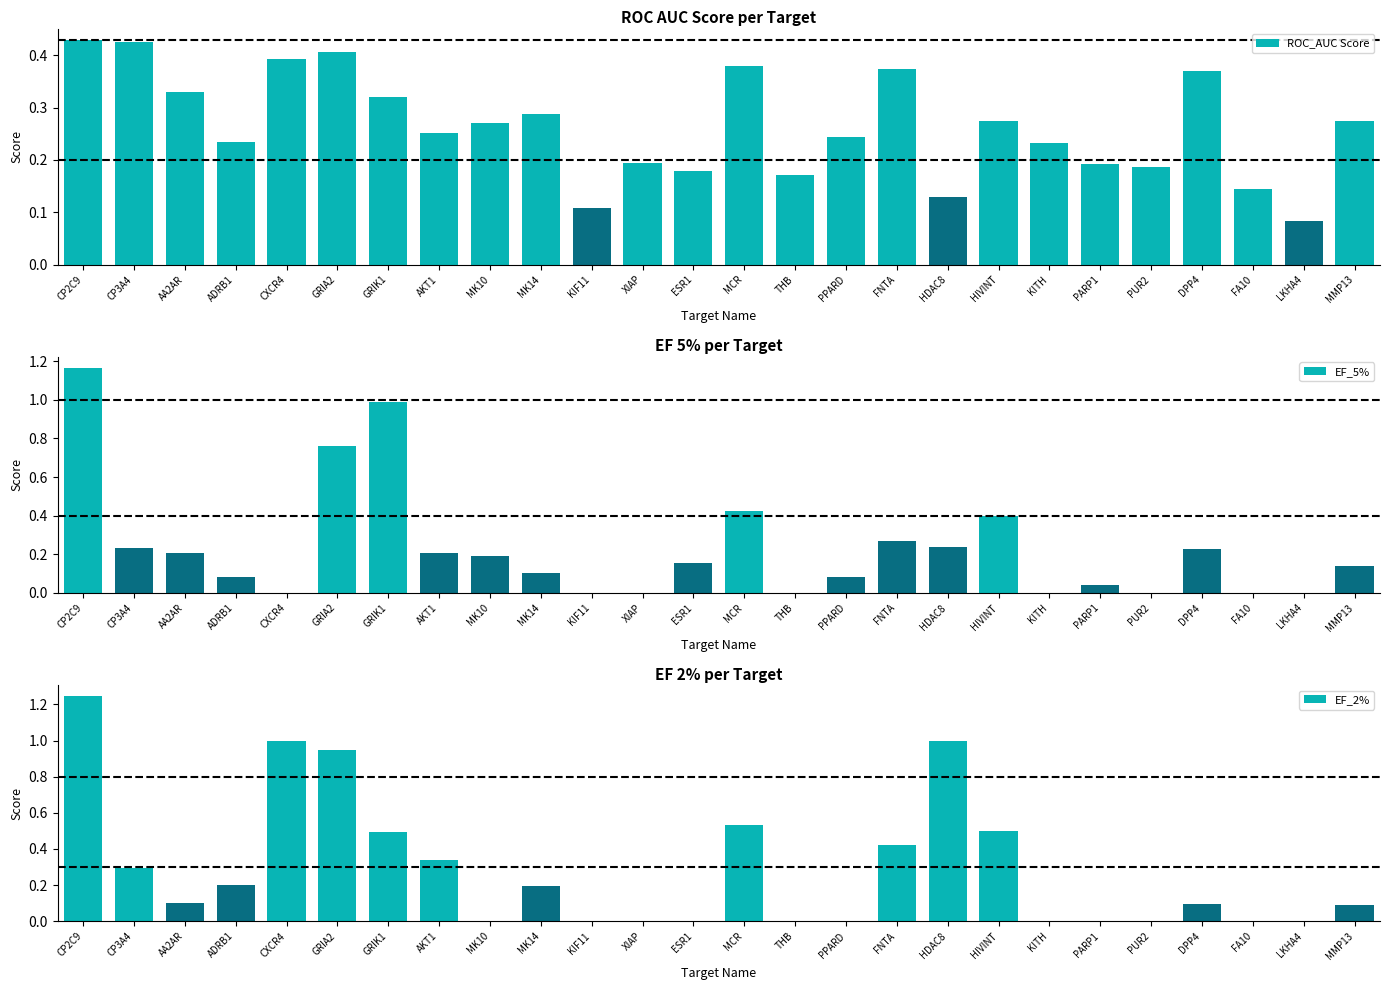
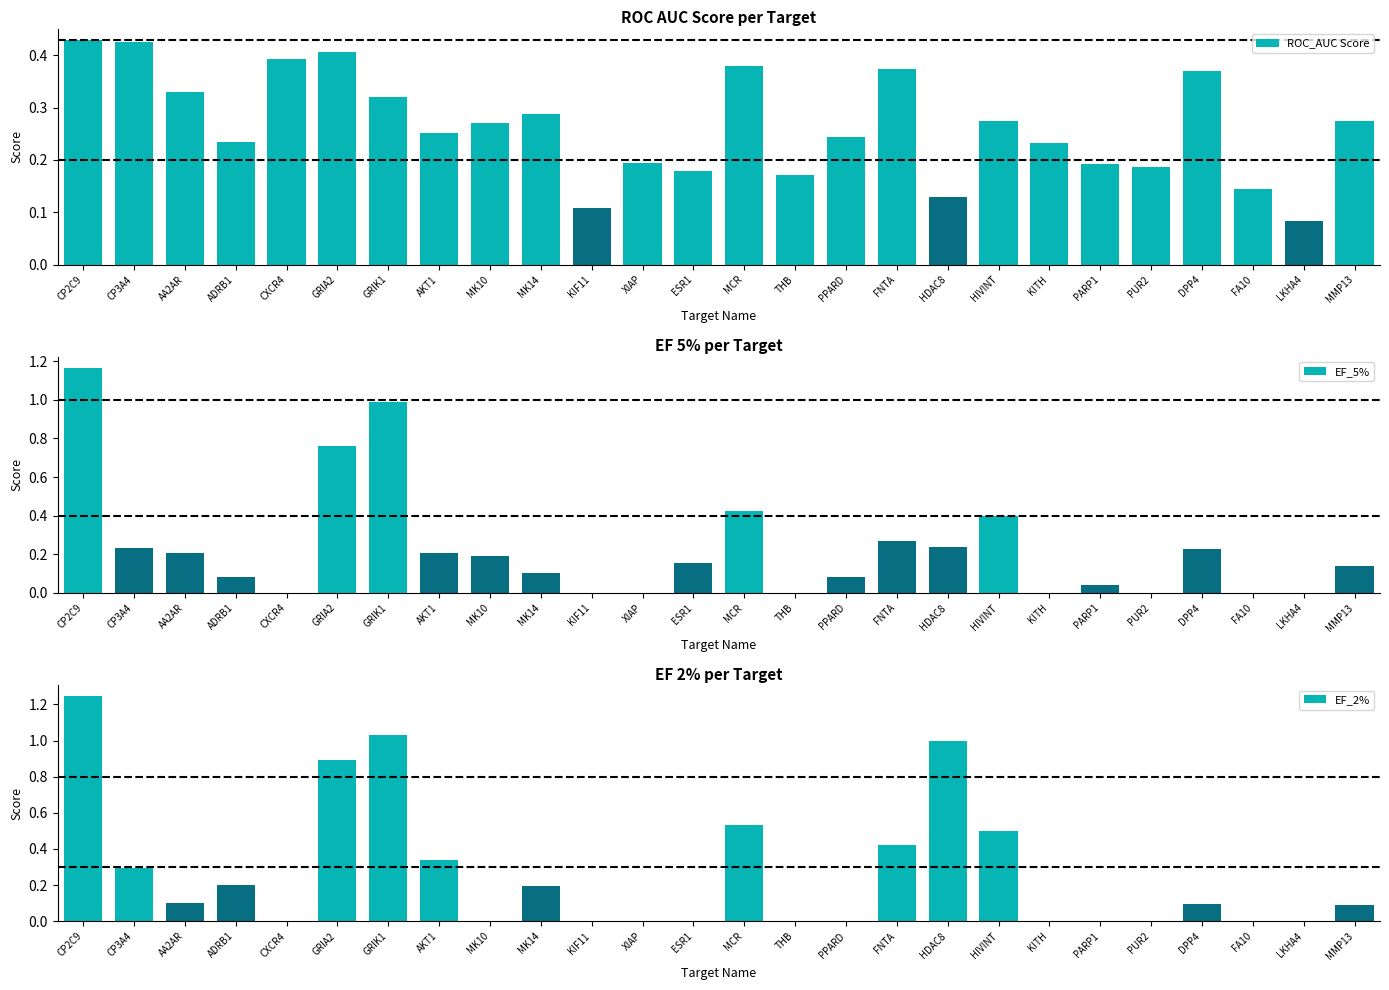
  {
    "ROC AUC Score per Target": {
      "CP2C9": 0.43,
      "CP3A4": 0.43,
      "AA2AR": 0.33,
      "ADRB1": 0.24,
      "CXCR4": 0.39,
      "GRIA2": 0.41,
      "GRIK1": 0.32,
      "AKT1": 0.25,
      "MK10": 0.27,
      "MK14": 0.29,
      "KIF11": 0.11,
      "XIAP": 0.19,
      "ESR1": 0.18,
      "MCR": 0.38,
      "THB": 0.17,
      "PPARD": 0.24,
      "FNTA": 0.37,
      "HDAC8": 0.13,
      "HIVINT": 0.27,
      "KITH": 0.23,
      "PARP1": 0.19,
      "PUR2": 0.19,
      "DPP4": 0.37,
      "FA10": 0.14,
      "LKHA4": 0.08,
      "MMP13": 0.27
    },
    "EF 5% per Target": {
      "CP2C9": 1.16,
      "CP3A4": 0.24,
      "AA2AR": 0.21,
      "ADRB1": 0.08,
      "CXCR4": 0.00,
      "GRIA2": 0.76,
      "GRIK1": 0.99,
      "AKT1": 0.20,
      "MK10": 0.19,
      "MK14": 0.10,
      "KIF11": 0.00,
      "XIAP": 0.00,
      "ESR1": 0.16,
      "MCR": 0.43,
      "THB": 0.00,
      "PPARD": 0.08,
      "FNTA": 0.27,
      "HDAC8": 0.24,
      "HIVINT": 0.40,
      "KITH": 0.00,
      "PARP1": 0.04,
      "PUR2": 0.00,
      "DPP4": 0.23,
      "FA10": 0.00,
      "LKHA4": 0.00,
      "MMP13": 0.14
    },
    "EF 2% per Target": {
      "CP2C9": 1.24,
      "CP3A4": 0.29,
      "AA2AR": 0.10,
      "ADRB1": 0.20,
-     "CXCR4": 1,
-     "GRIA2": 0.95,
-     "GRIK1": 0.49,
+     "CXCR4": 0,
+     "GRIA2": 0.89,
+     "GRIK1": 1.03,
      "AKT1": 0.34,
      "MK10": 0.00,
      "MK14": 0.19,
      "KIF11": 0.00,
      "XIAP": 0.00,
      "ESR1": 0.00,
      "MCR": 0.53,
      "THB": 0.00,
      "PPARD": 0.00,
      "FNTA": 0.42,
      "HDAC8": 1.00,
      "HIVINT": 0.50,
      "KITH": 0.00,
      "PARP1": 0.00,
      "PUR2": 0.00,
      "DPP4": 0.09,
      "FA10": 0.00,
      "LKHA4": 0.00,
      "MMP13": 0.09
    }
  }
